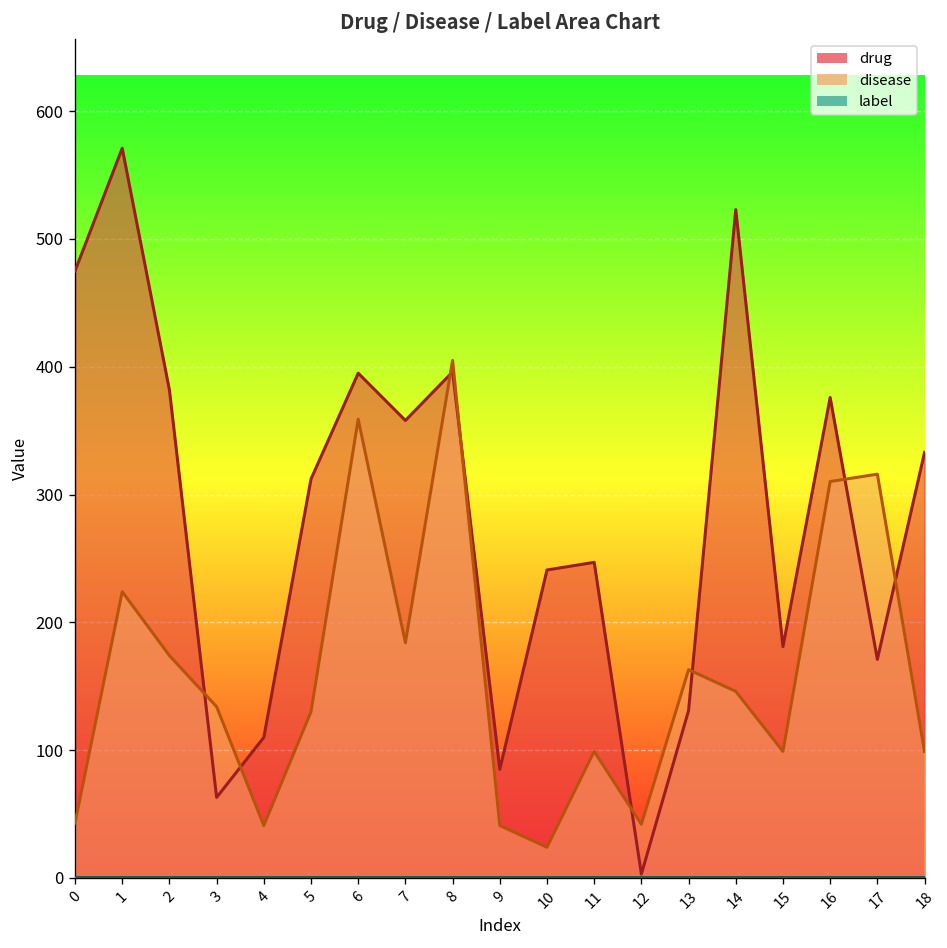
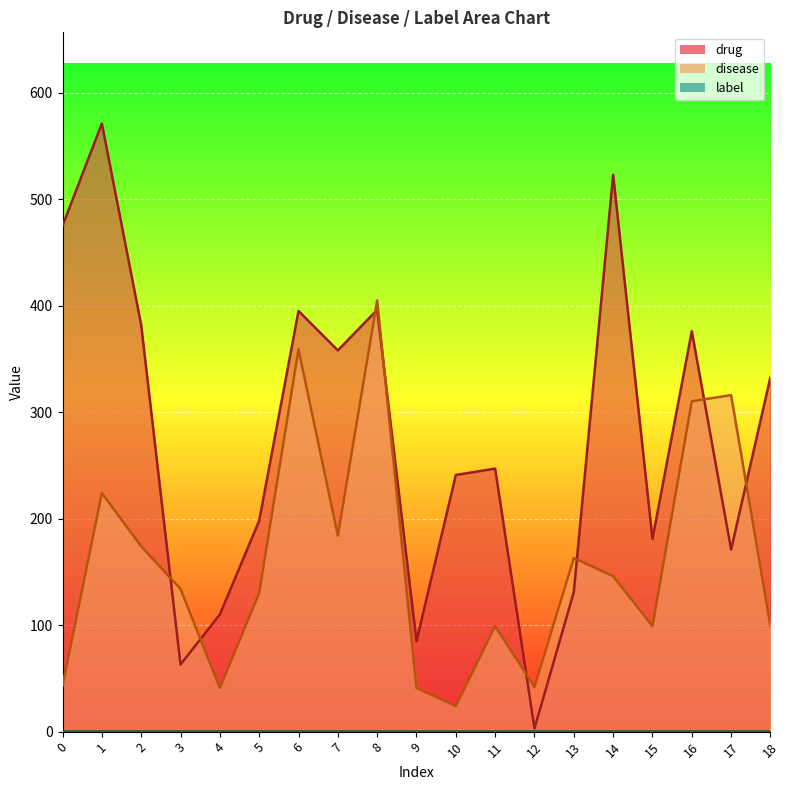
  {
    "drug": {
      "0": 475,
      "1": 571,
      "2": 382,
      "3": 63,
      "4": 110,
-     "5": 312,
+     "5": 198,
      "6": 395,
      "7": 358,
      "8": 396,
      "9": 85,
      "10": 241,
      "11": 247,
      "13": 131,
      "14": 523,
      "15": 181,
      "16": 376,
      "17": 171,
      "18": 333
    },
    "disease": {
      "0": 43,
      "1": 224,
      "2": 174,
      "3": 134,
      "4": 41,
      "5": 130,
      "6": 359,
      "7": 184,
      "8": 405,
      "9": 41,
      "10": 24,
      "11": 99,
      "12": 42,
      "13": 163,
      "14": 146,
      "15": 99,
      "16": 310,
      "17": 316,
      "18": 99
    },
    "label": {
      "0": 1,
      "1": 1,
      "2": 1,
      "3": 1,
      "4": 1,
      "5": 1,
      "6": 1,
      "7": 1,
      "8": 1,
      "9": 1,
      "10": 1,
      "11": 1,
      "13": 1,
      "14": 1,
      "15": 1,
      "16": 1,
      "17": 1,
      "18": 1
    }
  }
